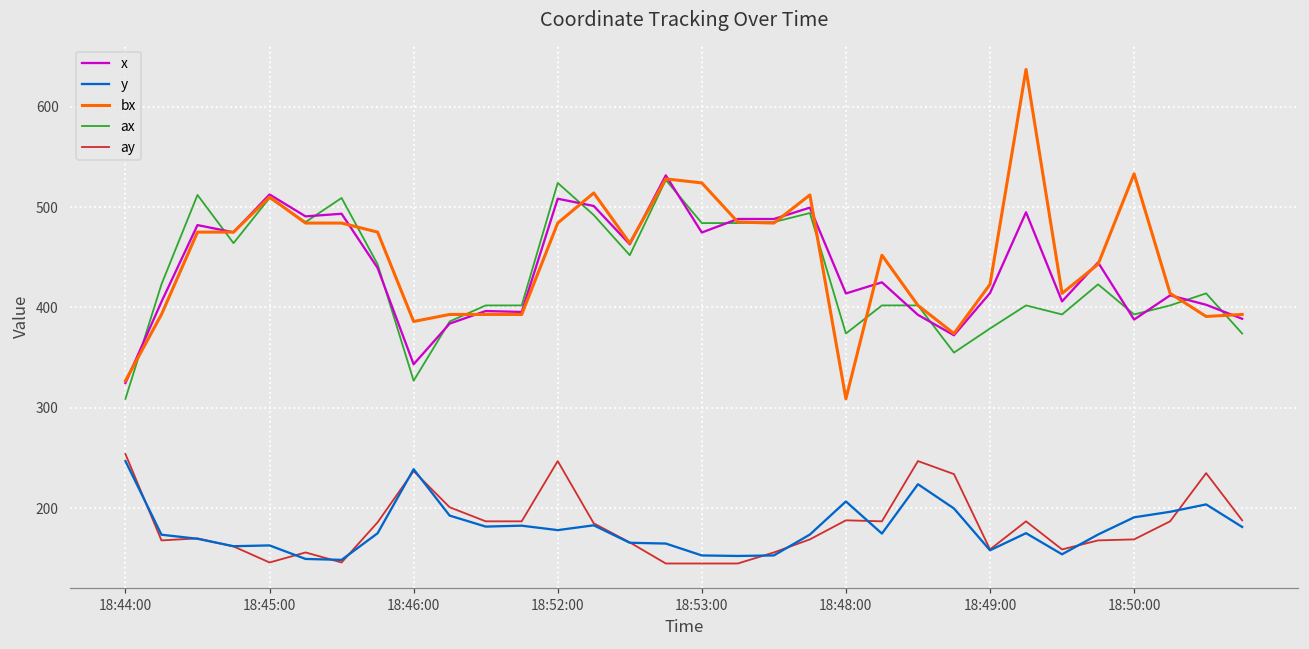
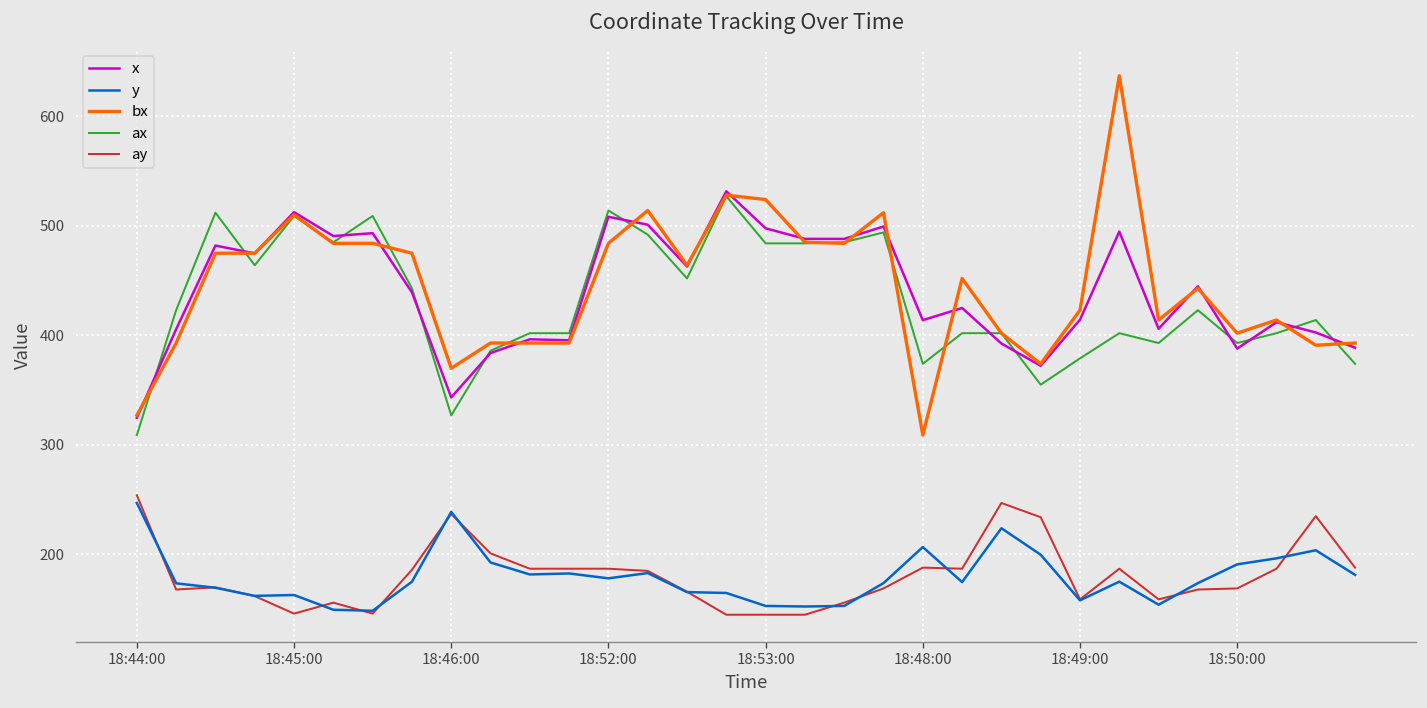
  {
    "x": {
      "18:46:00": 340,
      "18:52:00": 510,
-     "18:53:00": 470,
+     "18:53:00": 500,
      "18:48:00": 410,
      "18:49:00": 410,
      "18:50:00": 390
    },
    "y": {
      "18:44:00": 250,
      "18:45:00": 160,
      "18:52:00": 180,
      "18:53:00": 150,
      "18:48:00": 210,
      "18:50:00": 190
    },
    "bx": {
-     "18:46:00": 390,
+     "18:46:00": 370,
      "18:52:00": 480,
      "18:53:00": 520,
      "18:48:00": 310,
      "18:49:00": 420,
-     "18:50:00": 530
+     "18:50:00": 400
    },
    "ax": {
      "18:44:00": 310,
      "18:46:00": 330,
-     "18:52:00": 520,
+     "18:52:00": 510,
      "18:53:00": 480,
      "18:48:00": 370,
      "18:49:00": 380,
      "18:50:00": 390
    },
    "ay": {
      "18:44:00": 250,
      "18:45:00": 150,
-     "18:52:00": 250,
+     "18:52:00": 190,
      "18:53:00": 150,
      "18:48:00": 190,
      "18:50:00": 170
    }
  }
